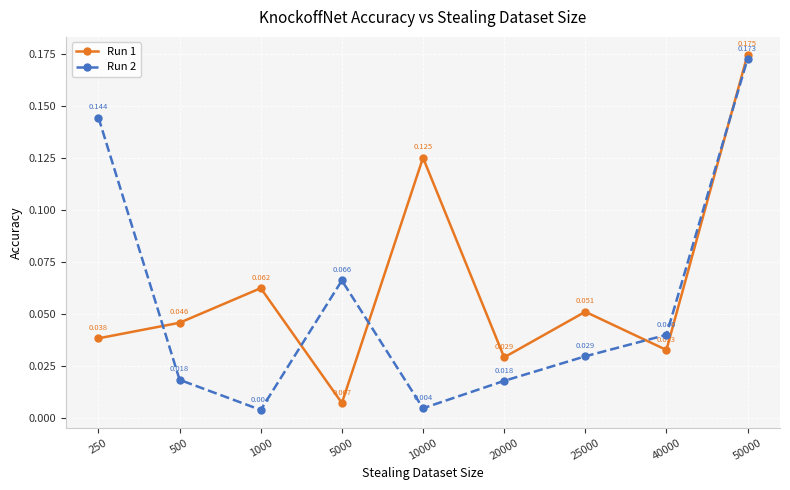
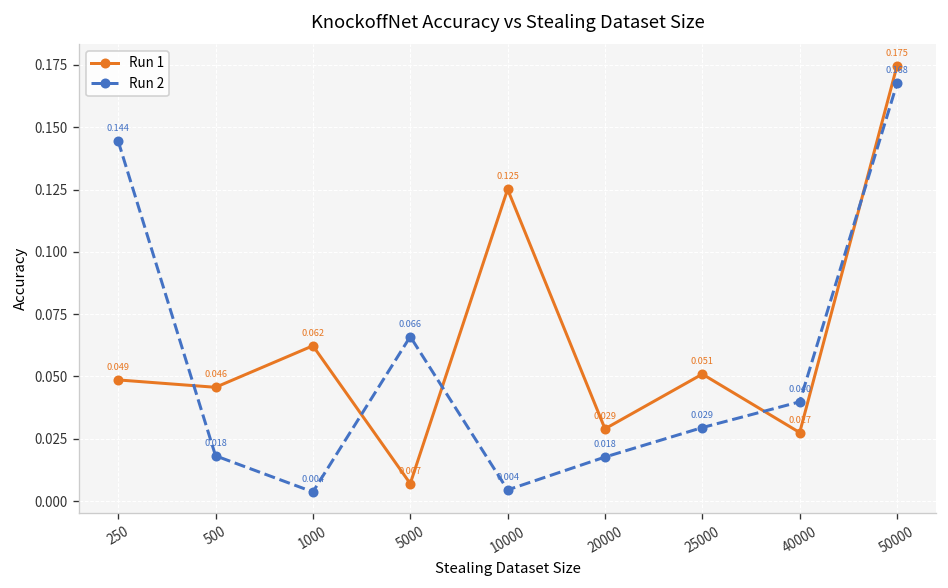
  {
    "Run 1": {
-     "250": 0.038,
+     "250": 0.049,
      "500": 0.046,
      "1000": 0.062,
      "5000": 0.007,
      "10000": 0.125,
      "20000": 0.029,
      "25000": 0.051,
-     "40000": 0.033,
+     "40000": 0.027,
      "50000": 0.175
    },
    "Run 2": {
      "250": 0.144,
      "500": 0.018,
      "1000": 0.004,
      "5000": 0.066,
      "10000": 0.004,
      "20000": 0.018,
      "25000": 0.029,
      "40000": 0.040,
-     "50000": 0.173
+     "50000": 0.168
    }
  }
